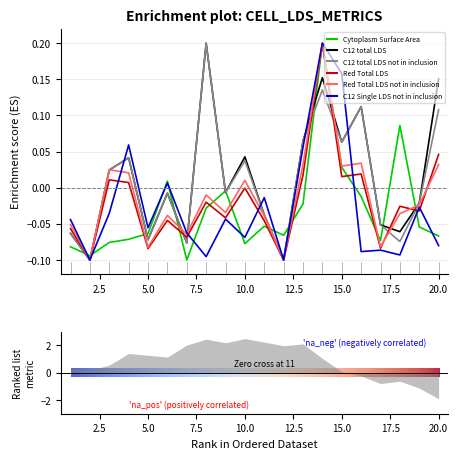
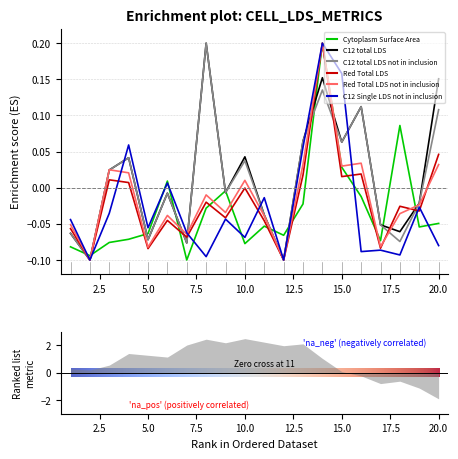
  {
    "Enrichment plot: CELL_LDS_METRICS": {
      "Cytoplasm Surface Area": {
        "5.0": -0.06,
        "10.0": -0.08,
-       "20.0": -0.07
+       "20.0": -0.05
      }
    }
  }
